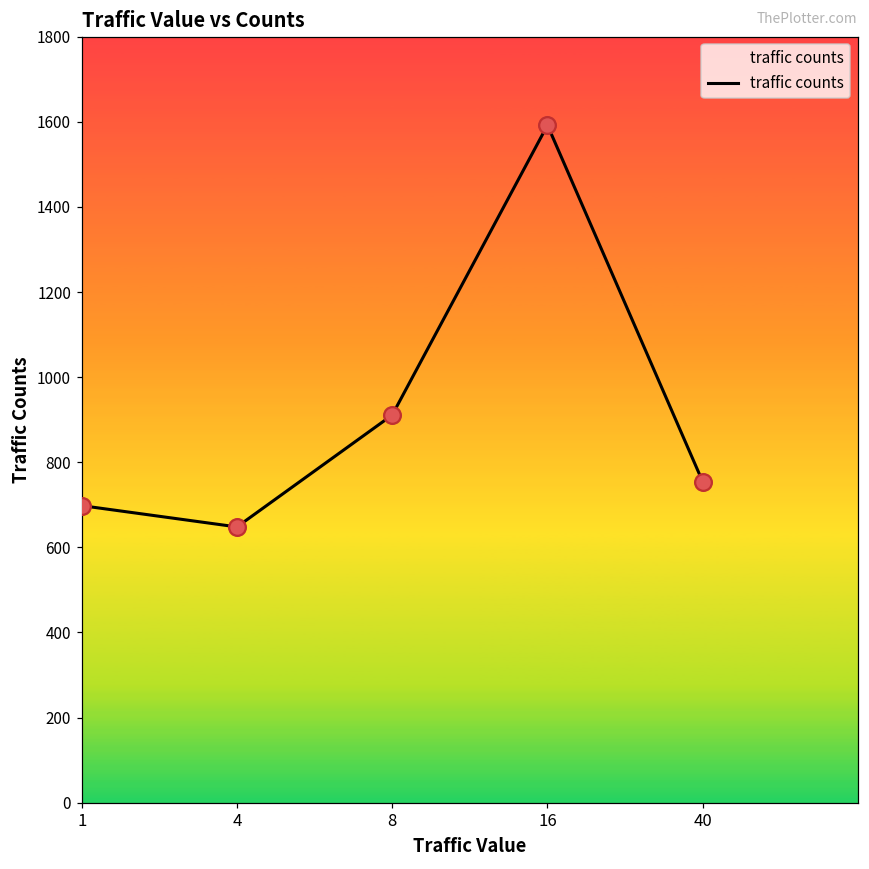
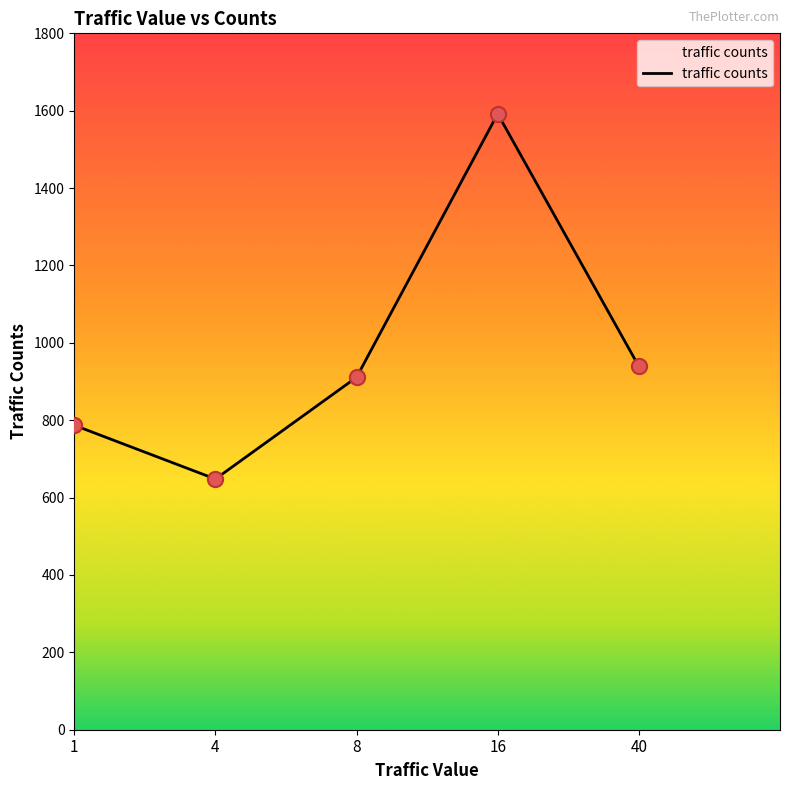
  {
-   "1": 700,
+   "1": 790,
    "4": 650,
    "8": 910,
    "16": 1590,
-   "40": 750
+   "40": 940
  }
